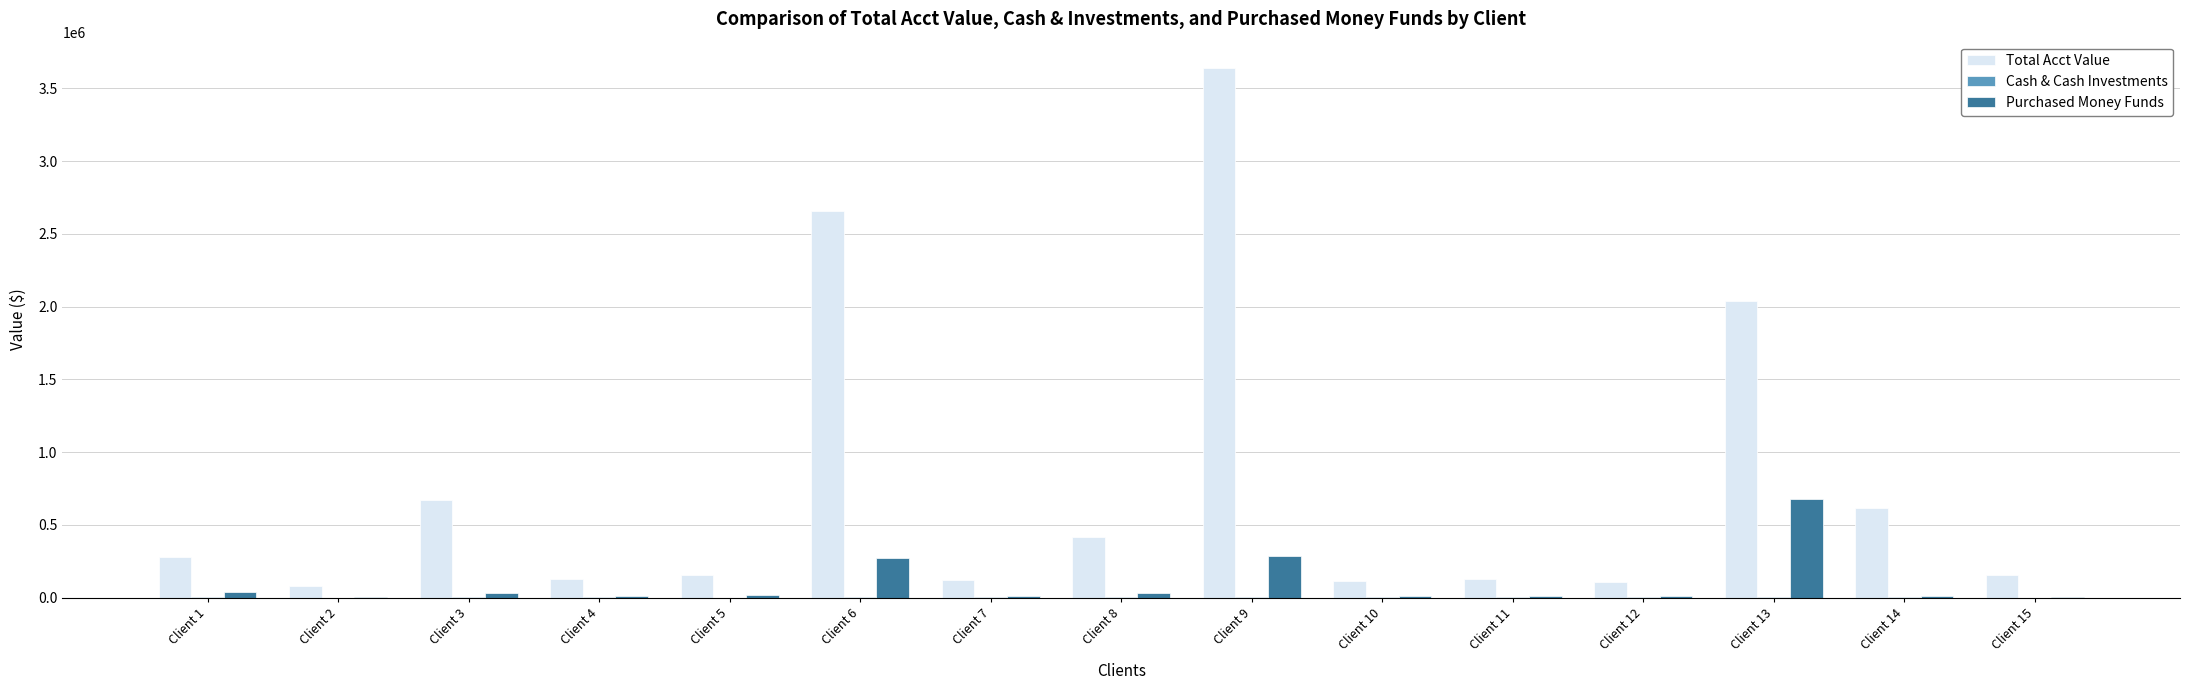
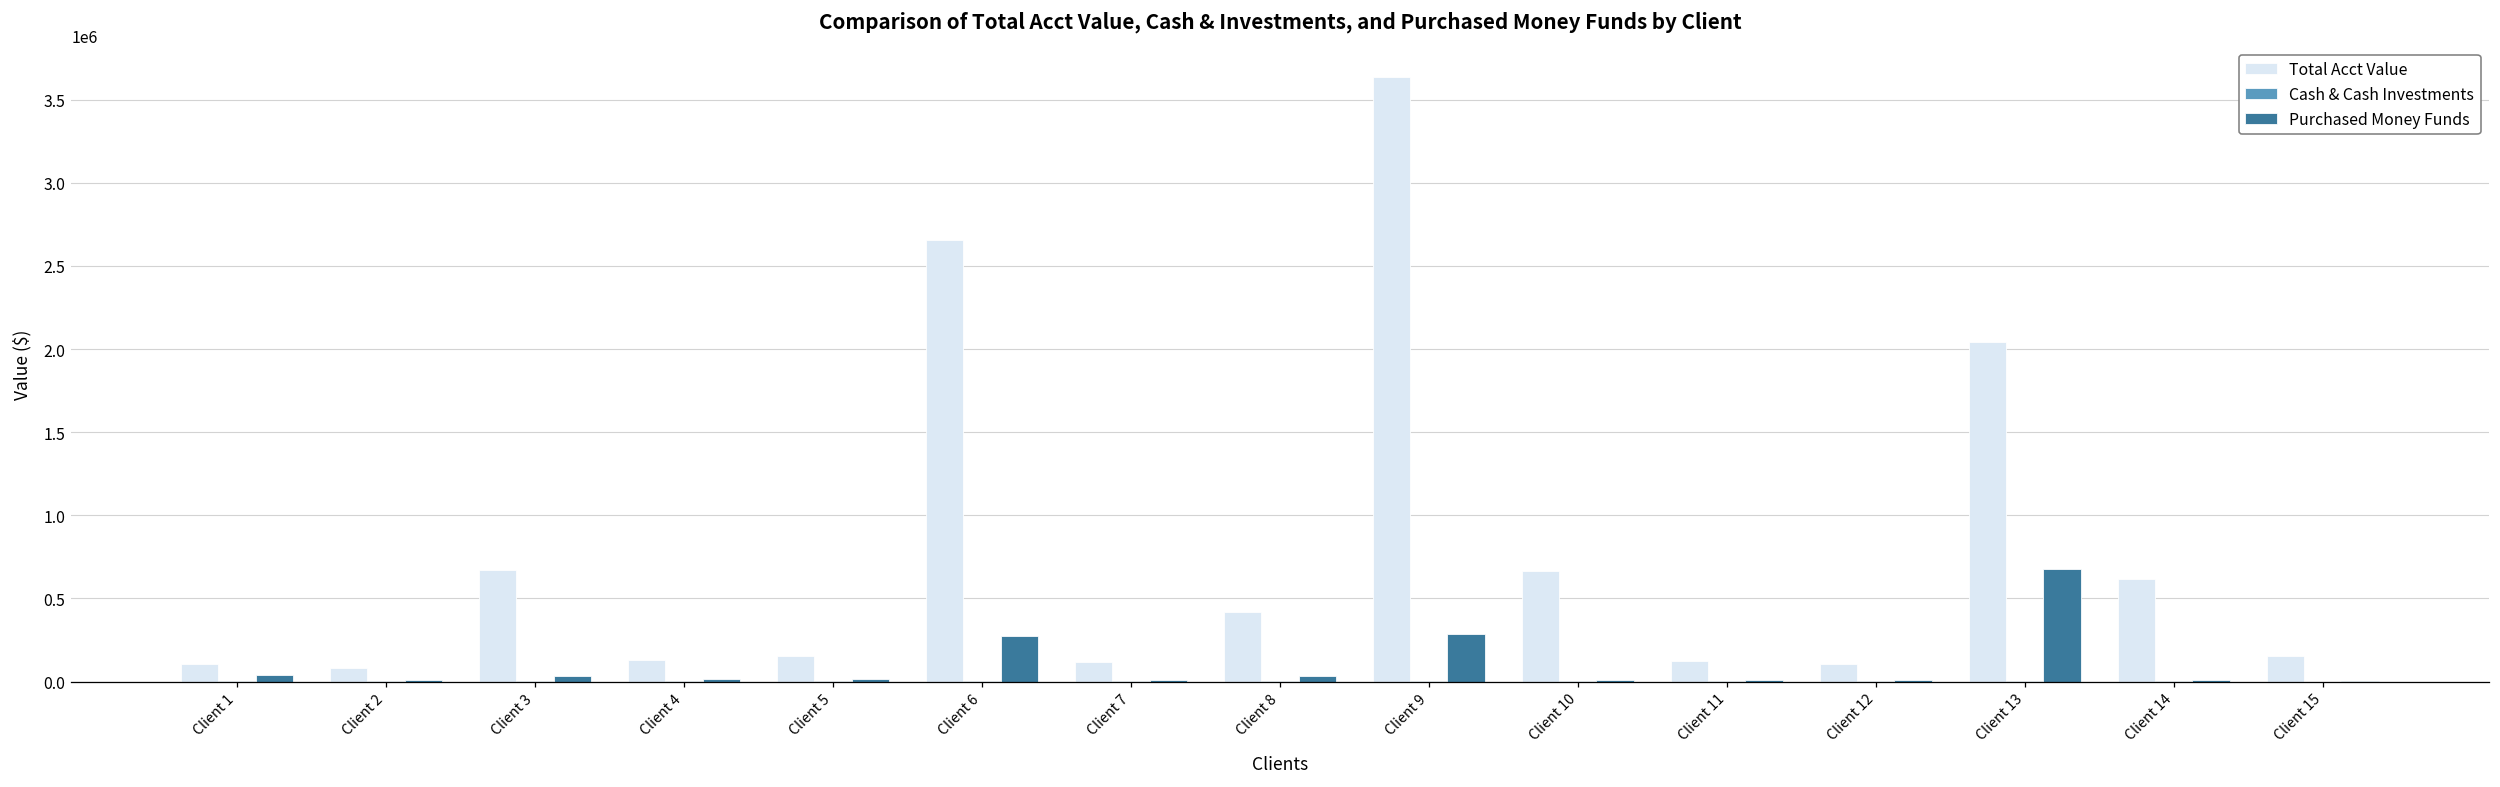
  {
    "Total Acct Value": {
-     "Client 1": 280000,
+     "Client 1": 110000,
      "Client 2": 80000,
      "Client 3": 670000,
      "Client 4": 130000,
      "Client 5": 150000,
      "Client 6": 2660000,
      "Client 7": 120000,
      "Client 8": 420000,
      "Client 9": 3640000,
-     "Client 10": 110000,
+     "Client 10": 670000,
      "Client 11": 130000,
      "Client 12": 110000,
      "Client 13": 2040000,
      "Client 14": 620000,
      "Client 15": 150000
    }
  }
